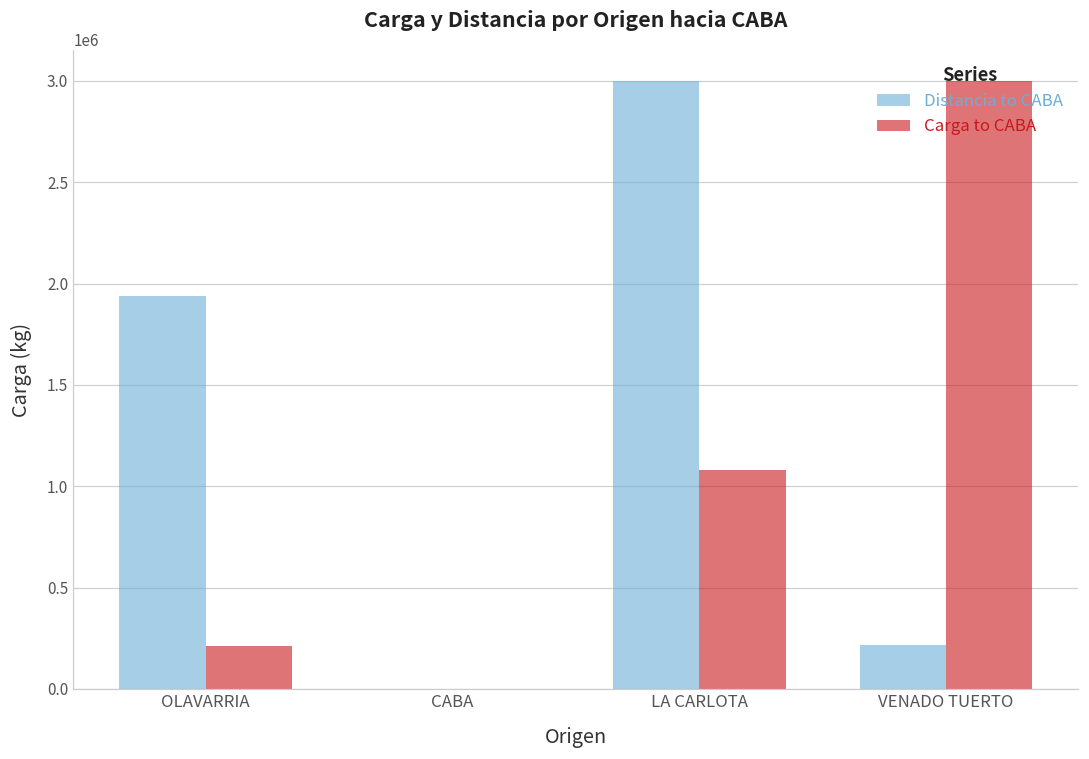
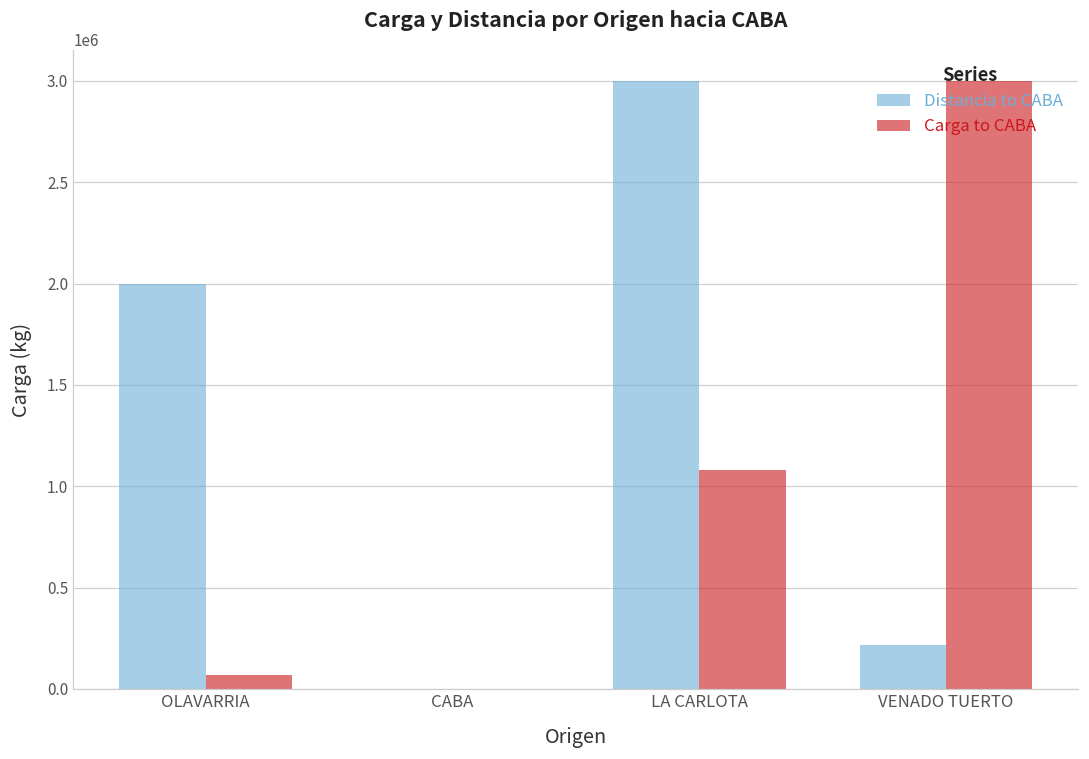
  {
    "Distancia to CABA": {
-     "OLAVARRIA": 1940000,
+     "OLAVARRIA": 2000000,
      "CABA": 0,
      "LA CARLOTA": 3000000,
      "VENADO TUERTO": 220000
    },
    "Carga to CABA": {
-     "OLAVARRIA": 210000,
+     "OLAVARRIA": 70000,
      "CABA": 0,
      "LA CARLOTA": 1080000,
      "VENADO TUERTO": 3000000
    }
  }
